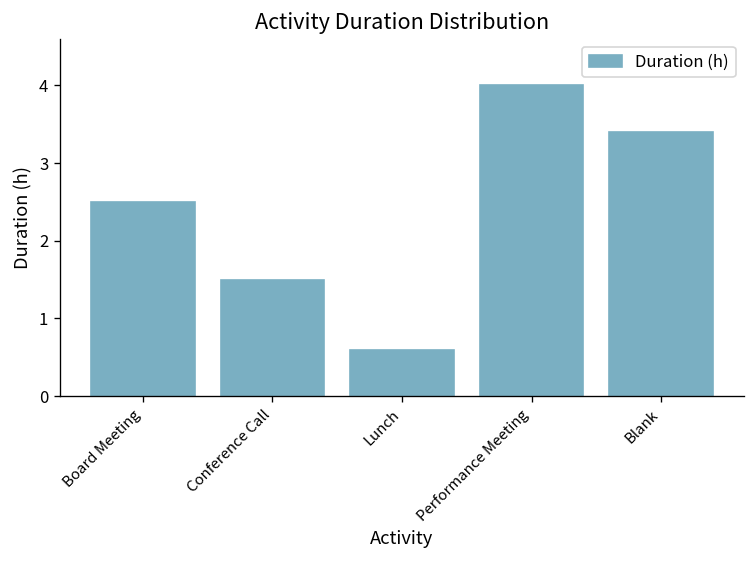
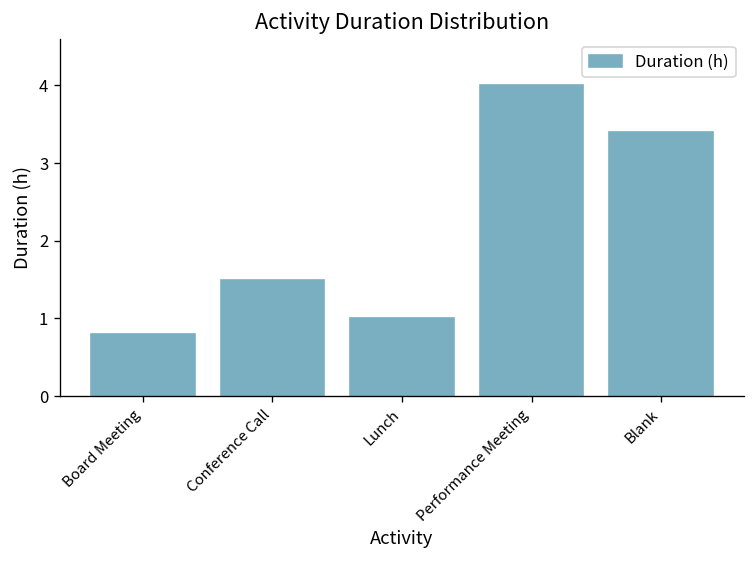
  {
-   "Board Meeting": 2.5,
+   "Board Meeting": 0.8,
    "Conference Call": 1.5,
-   "Lunch": 0.6,
+   "Lunch": 1.0,
    "Performance Meeting": 4.0,
    "Blank": 3.4
  }
